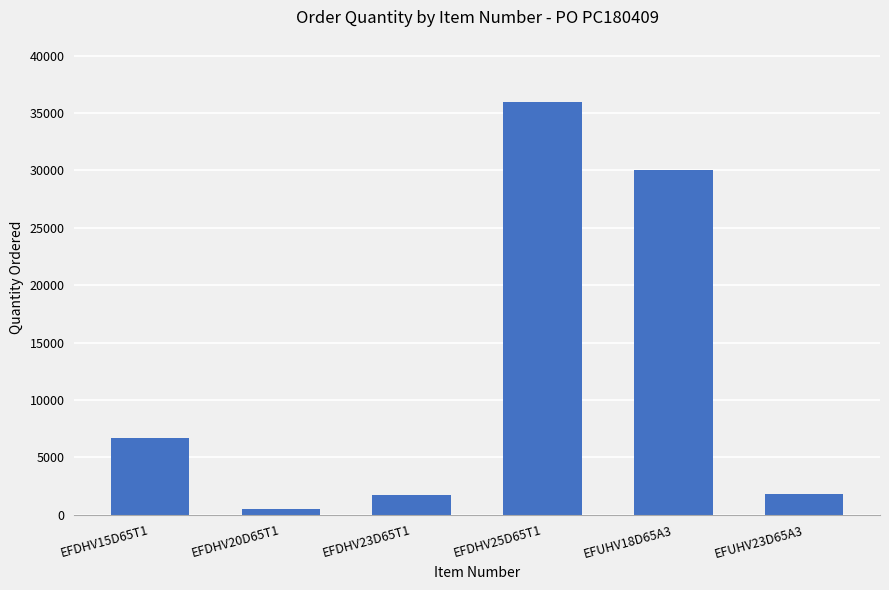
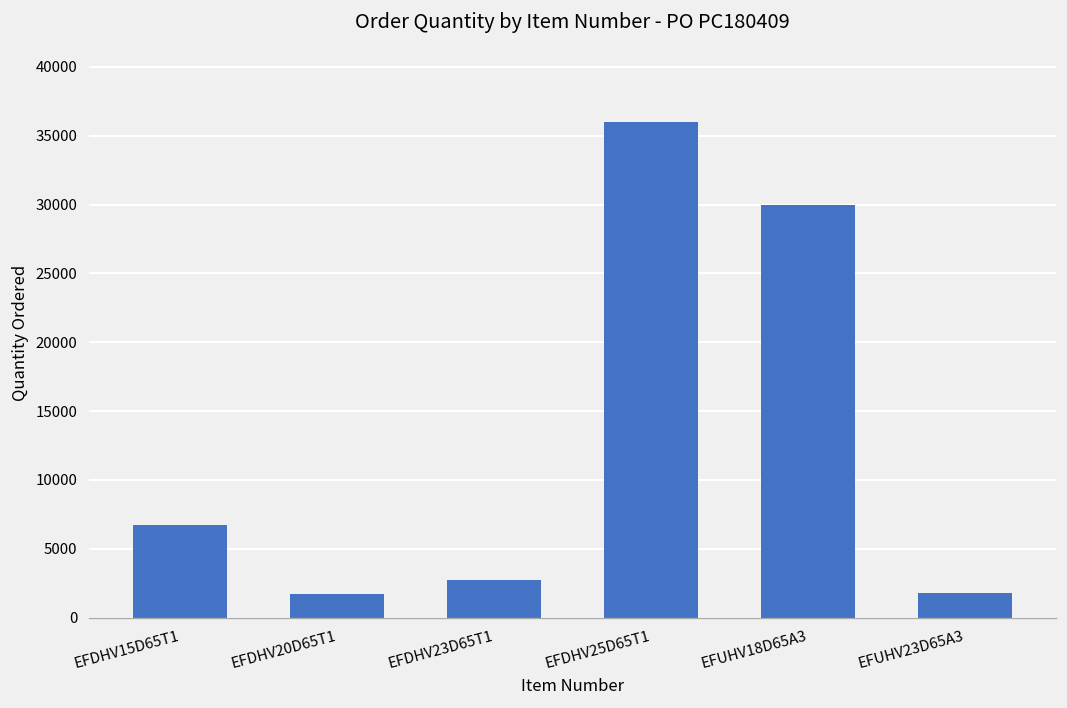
  {
    "EFDHV15D65T1": 6700,
-   "EFDHV20D65T1": 500,
-   "EFDHV23D65T1": 1700,
+   "EFDHV20D65T1": 1700,
+   "EFDHV23D65T1": 2800,
    "EFDHV25D65T1": 36000,
    "EFUHV18D65A3": 30000,
    "EFUHV23D65A3": 1800
  }
